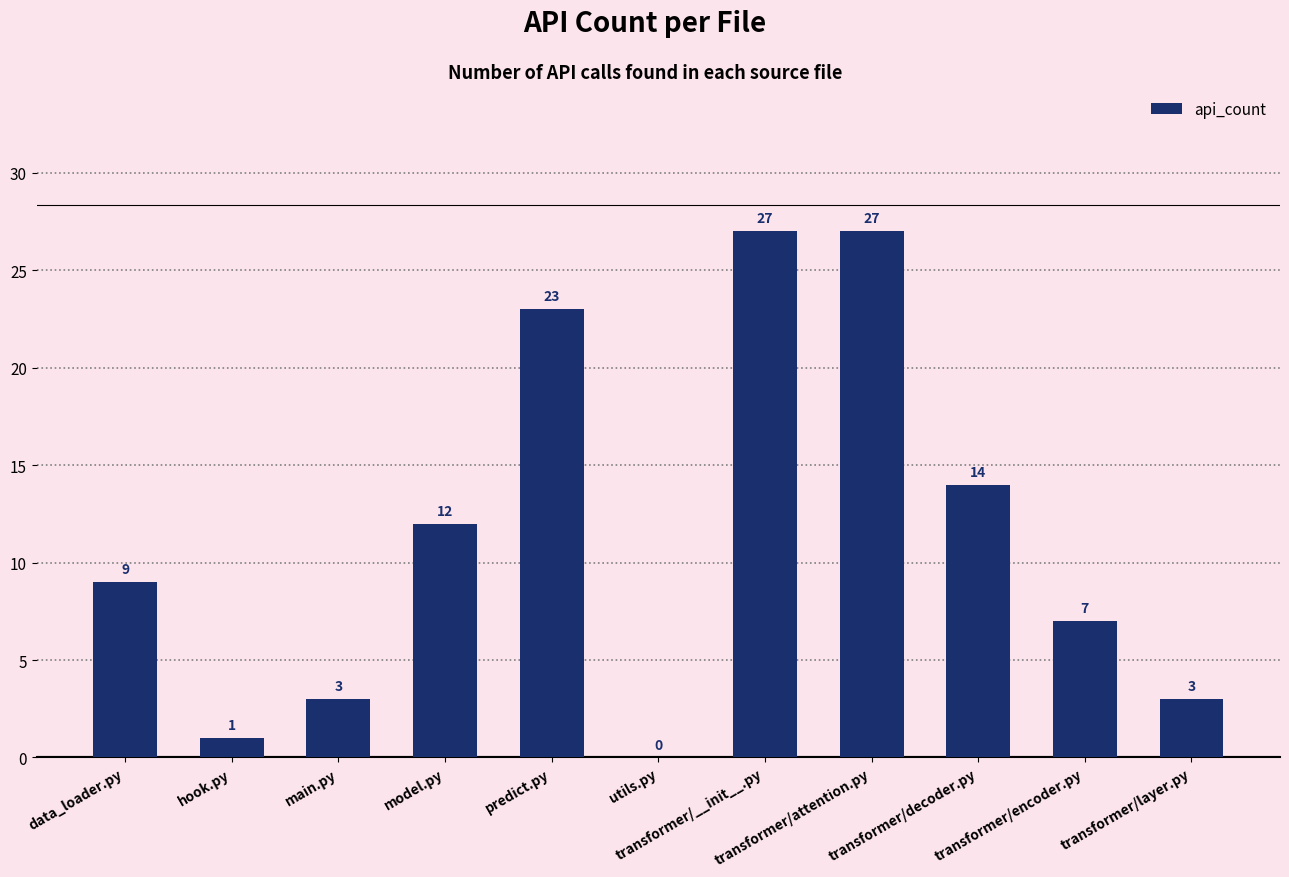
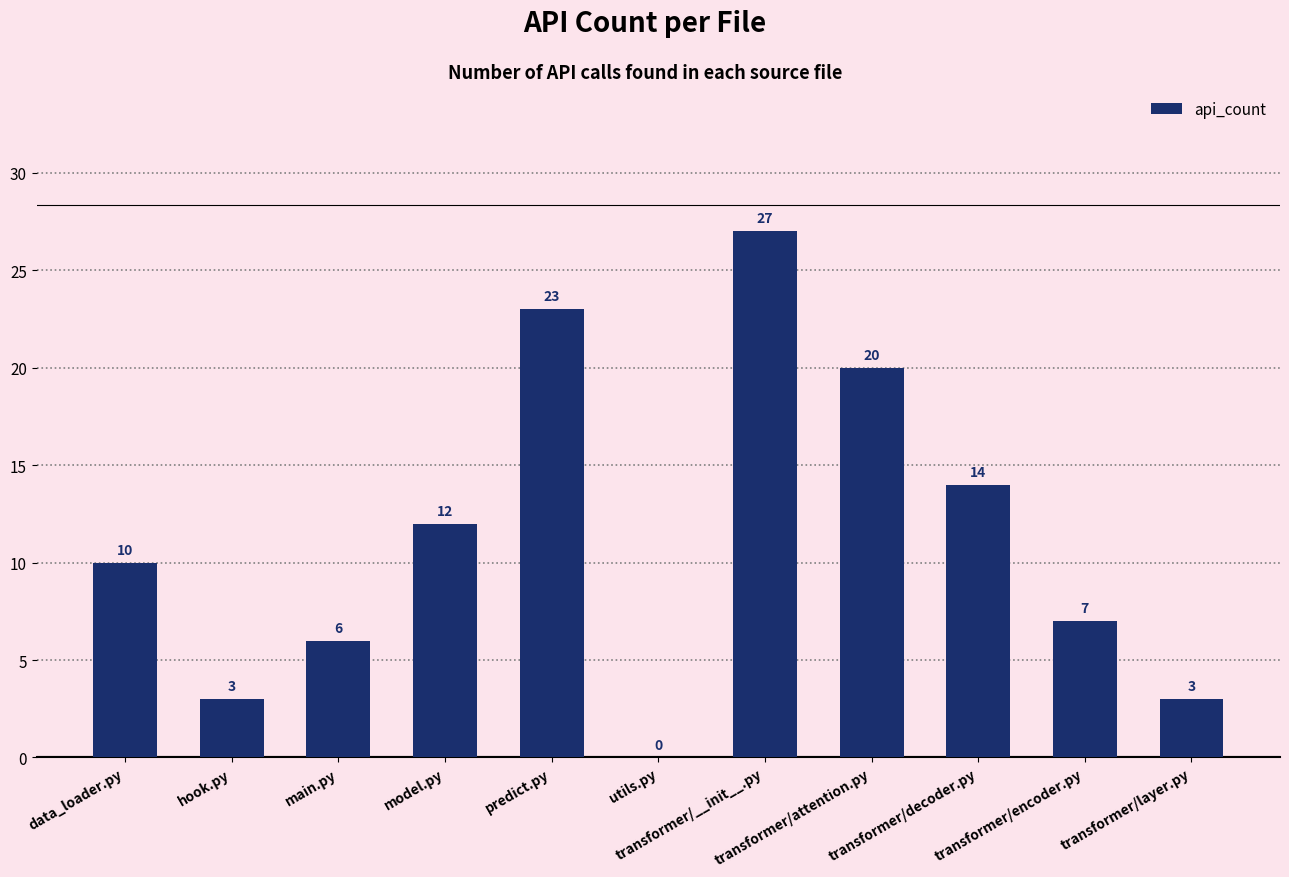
  {
-   "data_loader.py": 9,
-   "hook.py": 1,
-   "main.py": 3,
+   "data_loader.py": 10,
+   "hook.py": 3,
+   "main.py": 6,
    "model.py": 12,
    "predict.py": 23,
    "utils.py": 0,
    "transformer/__init__.py": 27,
-   "transformer/attention.py": 27,
+   "transformer/attention.py": 20,
    "transformer/decoder.py": 14,
    "transformer/encoder.py": 7,
    "transformer/layer.py": 3
  }
